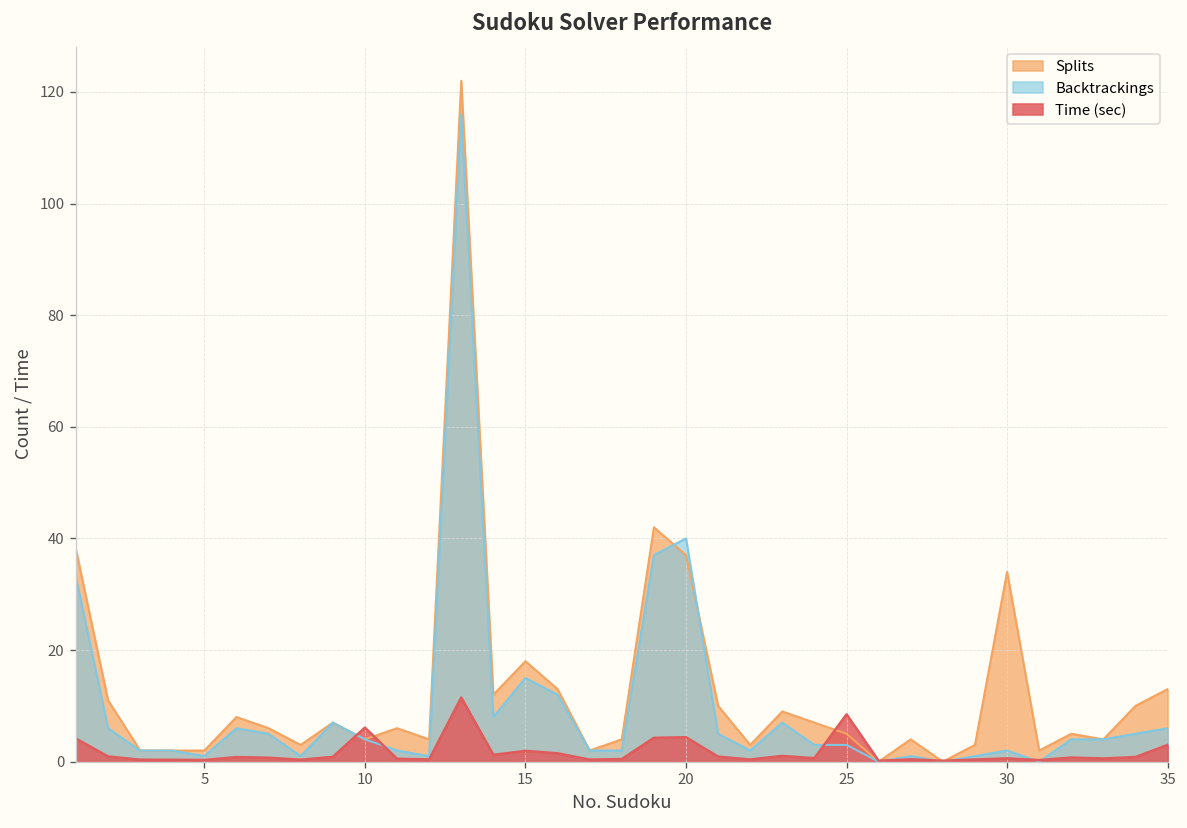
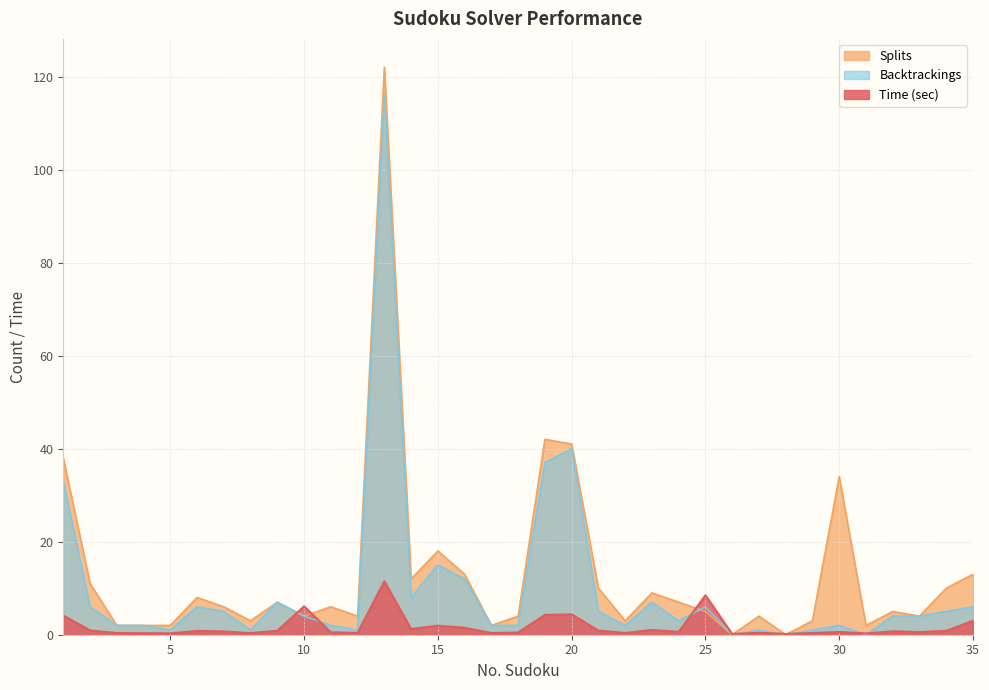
  {
    "Splits": {
      "5": 2,
      "15": 18,
-     "20": 37,
+     "20": 41,
      "25": 5,
      "30": 34,
      "35": 13
    },
    "Backtrackings": {
      "5": 1,
      "15": 15,
      "20": 40,
-     "25": 3,
+     "25": 6,
      "30": 2,
      "35": 6
    },
    "Time (sec)": {
      "5": 0,
      "10": 6,
      "15": 2,
      "20": 4,
      "25": 8,
      "30": 1,
      "35": 3
    }
  }
